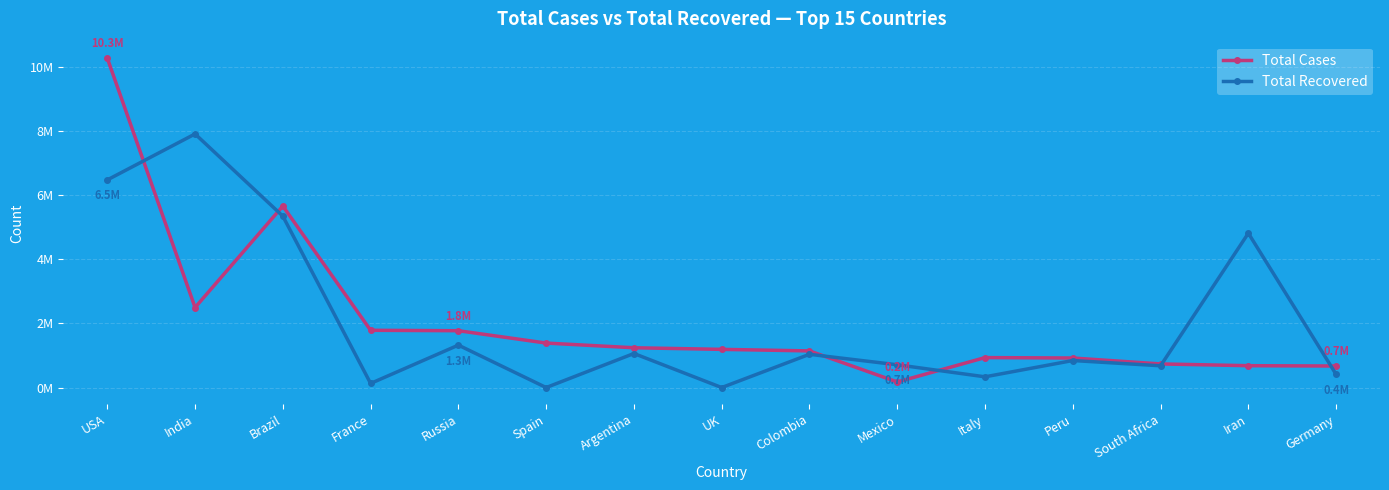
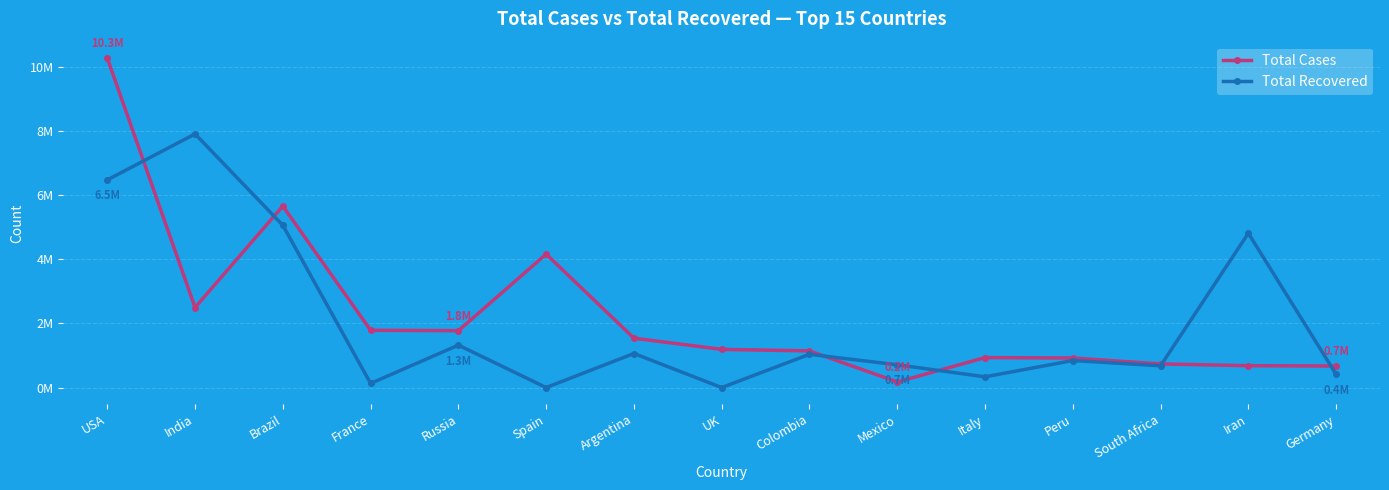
  {
    "Total Cases": {
      "India": 2500000,
      "Brazil": 5700000,
      "France": 1800000,
-     "Spain": 1400000,
-     "Argentina": 1200000,
+     "Spain": 4200000,
+     "Argentina": 1500000,
      "UK": 1200000,
      "Colombia": 1100000,
      "Italy": 900000,
      "Iran": 700000
    },
    "Total Recovered": {
      "India": 7900000,
-     "Brazil": 5300000,
+     "Brazil": 5100000,
      "France": 100000,
      "Spain": 0,
      "Argentina": 1100000,
      "UK": 0,
      "Colombia": 1000000,
      "Italy": 300000,
      "Iran": 4800000
    }
  }
